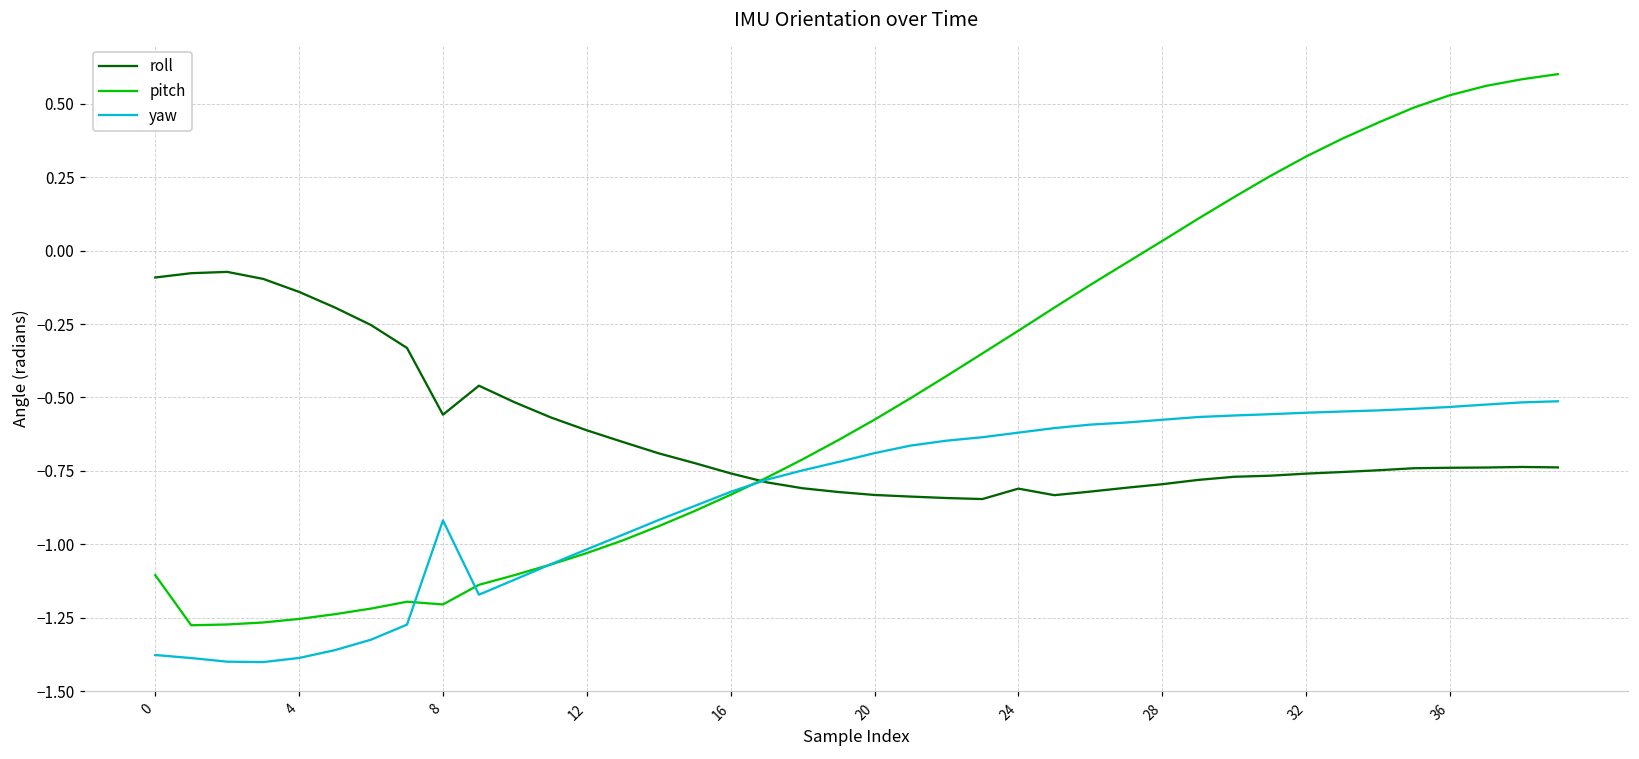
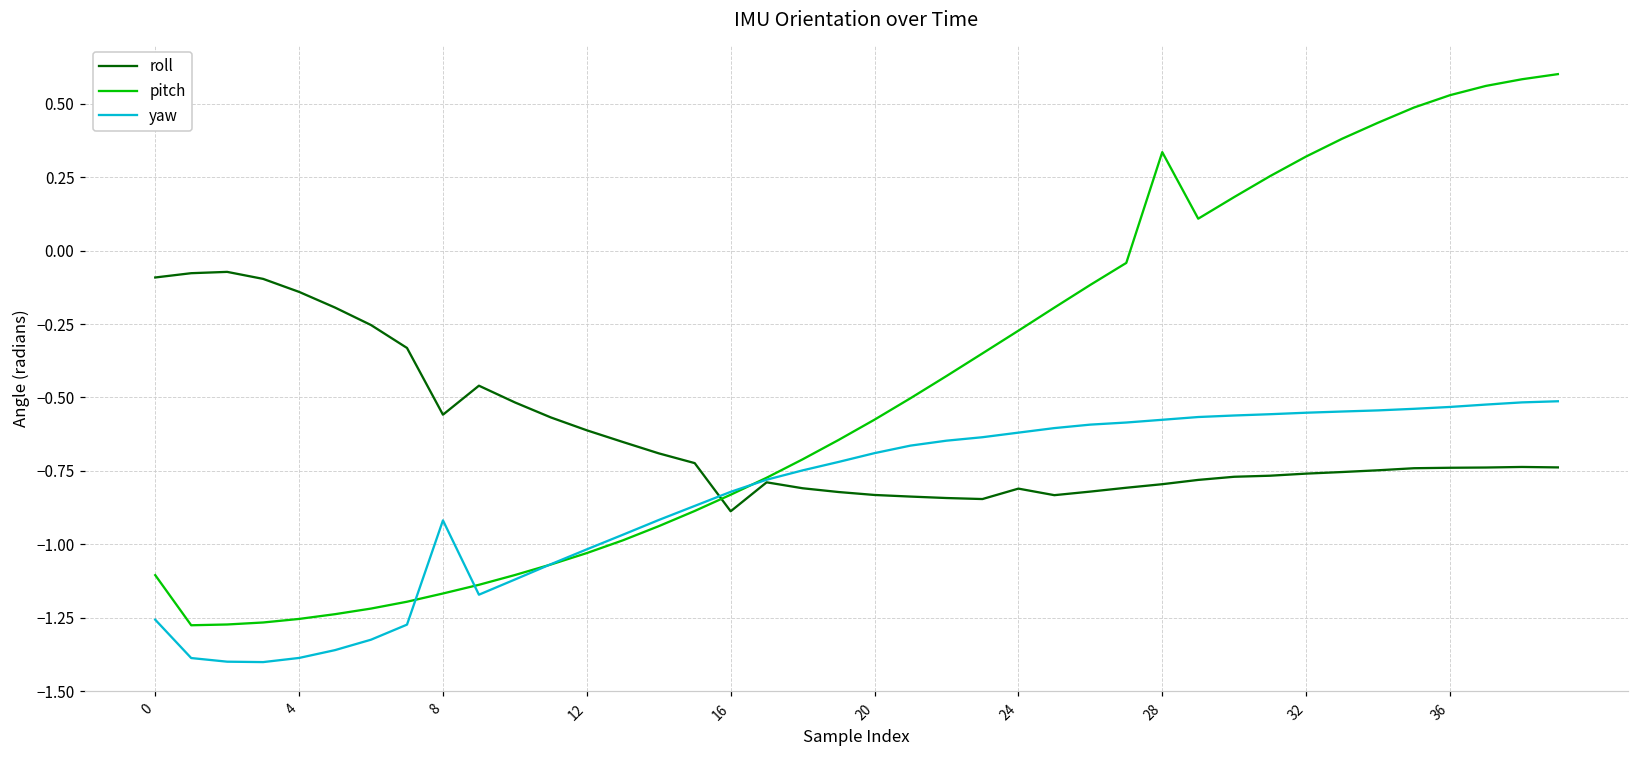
  {
    "roll": {
      "0": -0.09,
      "4": -0.14,
      "8": -0.56,
      "12": -0.61,
-     "16": -0.76,
+     "16": -0.89,
      "20": -0.83,
      "24": -0.81,
      "28": -0.80,
      "32": -0.76,
      "36": -0.74
    },
    "pitch": {
      "0": -1.10,
      "4": -1.25,
-     "8": -1.20,
+     "8": -1.17,
      "12": -1.03,
      "16": -0.83,
      "20": -0.58,
      "24": -0.27,
-     "28": 0.03,
+     "28": 0.34,
      "32": 0.32,
      "36": 0.53
    },
    "yaw": {
-     "0": -1.38,
+     "0": -1.26,
      "4": -1.39,
      "8": -0.92,
      "12": -1.02,
      "16": -0.82,
      "20": -0.69,
      "24": -0.62,
      "28": -0.58,
      "32": -0.55,
      "36": -0.53
    }
  }
